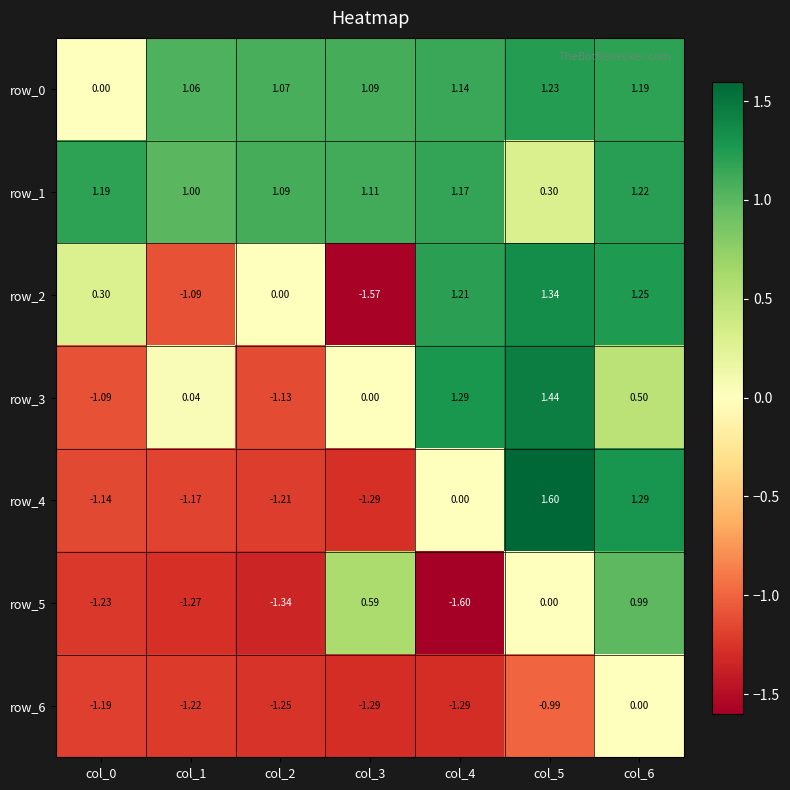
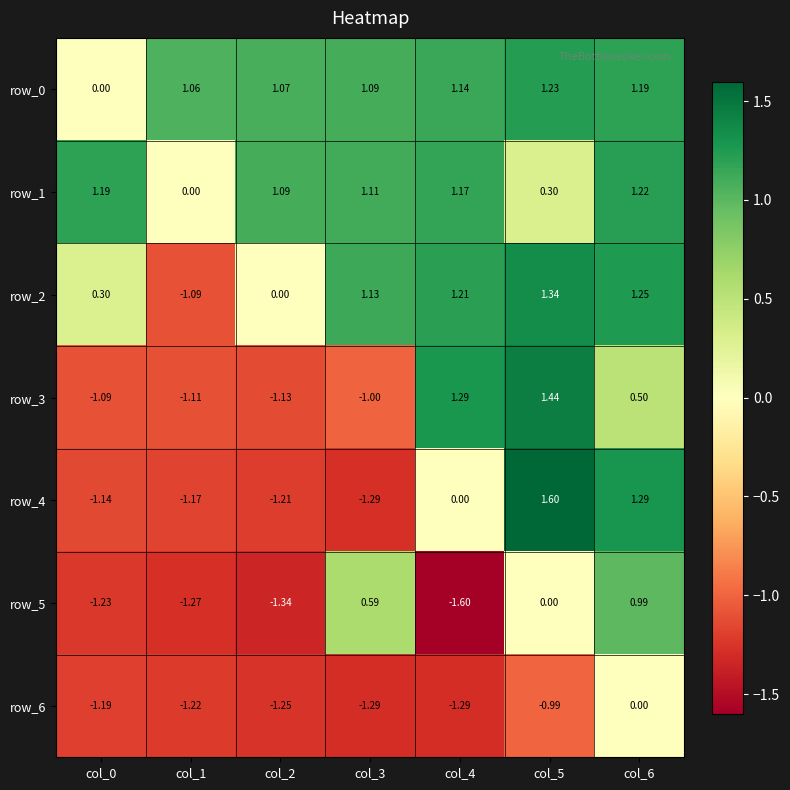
  {
    "row_0": {
      "col_0": 0.00,
      "col_1": 1.06,
      "col_2": 1.07,
      "col_3": 1.09,
      "col_4": 1.14,
      "col_5": 1.23
    },
    "row_1": {
      "col_0": 1.19,
-     "col_1": 1.00,
+     "col_1": 0.00,
      "col_2": 1.09,
      "col_3": 1.11,
      "col_4": 1.17,
      "col_5": 0.30,
      "col_6": 1.22
    },
    "row_2": {
      "col_0": 0.30,
      "col_1": -1.09,
      "col_2": 0.00,
-     "col_3": -1.57,
+     "col_3": 1.13,
      "col_4": 1.21,
      "col_5": 1.34,
      "col_6": 1.25
    },
    "row_3": {
      "col_0": -1.09,
-     "col_1": 0.04,
+     "col_1": -1.11,
      "col_2": -1.13,
-     "col_3": 0.00,
+     "col_3": -1.00,
      "col_4": 1.29,
      "col_5": 1.44,
      "col_6": 0.50
    },
    "row_4": {
      "col_0": -1.14,
      "col_1": -1.17,
      "col_2": -1.21,
      "col_3": -1.29,
      "col_4": 0.00,
      "col_5": 1.60,
      "col_6": 1.29
    },
    "row_5": {
      "col_0": -1.23,
      "col_1": -1.27,
      "col_2": -1.34,
      "col_3": 0.59,
      "col_4": -1.60,
      "col_5": 0.00,
      "col_6": 0.99
    },
    "row_6": {
      "col_0": -1.19,
      "col_1": -1.22,
      "col_2": -1.25,
      "col_3": -1.29,
      "col_4": -1.29,
      "col_5": -0.99,
      "col_6": 0.00
    }
  }
